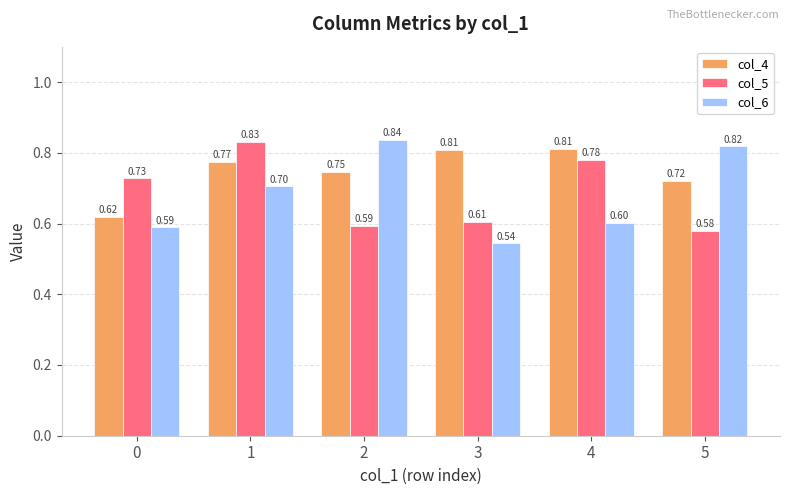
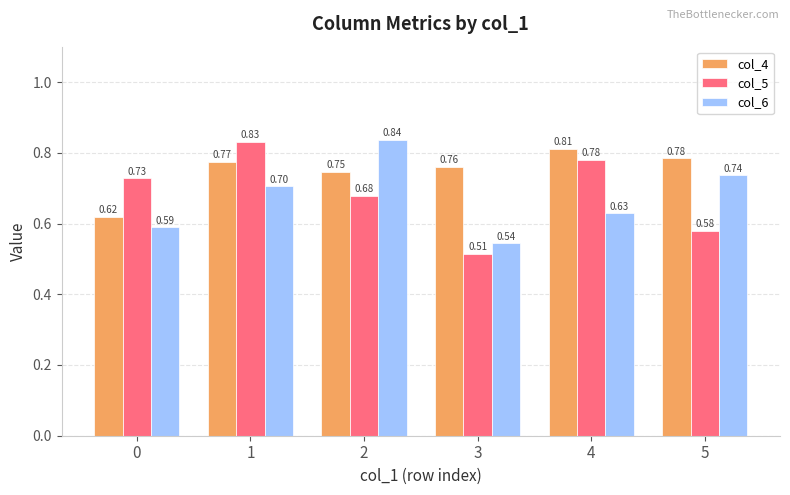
  {
    "col_4": {
      "0": 0.62,
      "1": 0.77,
      "2": 0.75,
-     "3": 0.81,
+     "3": 0.76,
      "4": 0.81,
-     "5": 0.72
+     "5": 0.78
    },
    "col_5": {
      "0": 0.73,
      "1": 0.83,
-     "2": 0.59,
-     "3": 0.61,
+     "2": 0.68,
+     "3": 0.51,
      "4": 0.78,
      "5": 0.58
    },
    "col_6": {
      "0": 0.59,
      "1": 0.70,
      "2": 0.84,
      "3": 0.54,
-     "4": 0.60,
-     "5": 0.82
+     "4": 0.63,
+     "5": 0.74
    }
  }
